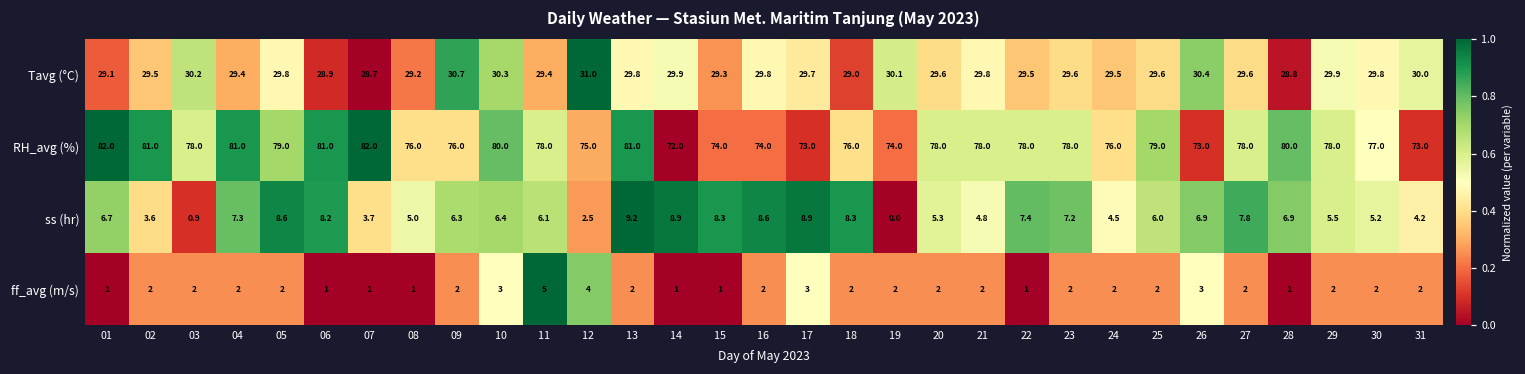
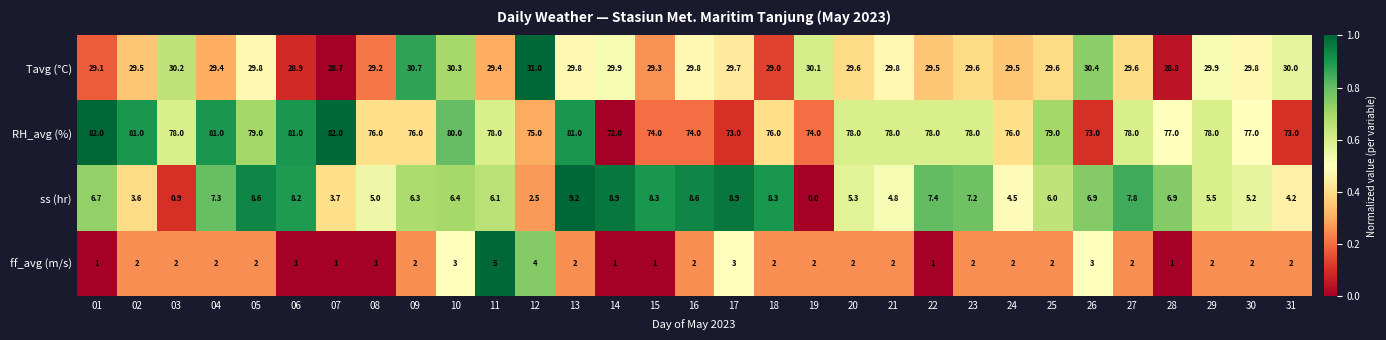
  {
    "Tavg (°C)": {
      "01": 29.1,
      "02": 29.5,
      "03": 30.2,
      "04": 29.4,
      "05": 29.8,
      "06": 28.9,
      "07": 28.7,
      "08": 29.2,
      "09": 30.7,
      "10": 30.3,
      "11": 29.4,
      "12": 31.0,
      "13": 29.8,
      "14": 29.9,
      "15": 29.3,
      "16": 29.8,
      "17": 29.7,
      "18": 29.0,
      "19": 30.1,
      "20": 29.6,
      "21": 29.8,
      "22": 29.5,
      "23": 29.6,
      "24": 29.5,
      "25": 29.6,
      "26": 30.4,
      "27": 29.6,
      "28": 28.8,
      "29": 29.9,
      "30": 29.8,
      "31": 30.0
    },
    "RH_avg (%)": {
      "01": 82.0,
      "02": 81.0,
      "03": 78.0,
      "04": 81.0,
      "05": 79.0,
      "06": 81.0,
      "07": 82.0,
      "08": 76.0,
      "09": 76.0,
      "10": 80.0,
      "11": 78.0,
      "12": 75.0,
      "13": 81.0,
      "14": 72.0,
      "15": 74.0,
      "16": 74.0,
      "17": 73.0,
      "18": 76.0,
      "19": 74.0,
      "20": 78.0,
      "21": 78.0,
      "22": 78.0,
      "23": 78.0,
      "24": 76.0,
      "25": 79.0,
      "26": 73.0,
      "27": 78.0,
-     "28": 80.0,
+     "28": 77.0,
      "29": 78.0,
      "30": 77.0,
      "31": 73.0
    },
    "ss (hr)": {
      "01": 6.7,
      "02": 3.6,
      "03": 0.9,
      "04": 7.3,
      "05": 8.6,
      "06": 8.2,
      "07": 3.7,
      "08": 5.0,
      "09": 6.3,
      "10": 6.4,
      "11": 6.1,
      "12": 2.5,
      "13": 9.2,
      "14": 8.9,
      "15": 8.3,
      "16": 8.6,
      "17": 8.9,
      "18": 8.3,
      "19": 0.0,
      "20": 5.3,
      "21": 4.8,
      "22": 7.4,
      "23": 7.2,
      "24": 4.5,
      "25": 6.0,
      "26": 6.9,
      "27": 7.8,
      "28": 6.9,
      "29": 5.5,
      "30": 5.2,
      "31": 4.2
    },
    "ff_avg (m/s)": {
      "01": 1,
      "02": 2,
      "03": 2,
      "04": 2,
      "05": 2,
      "06": 1,
      "07": 1,
      "08": 1,
      "09": 2,
      "10": 3,
      "11": 5,
      "12": 4,
      "13": 2,
      "14": 1,
      "15": 1,
      "16": 2,
      "17": 3,
      "18": 2,
      "19": 2,
      "20": 2,
      "21": 2,
      "22": 1,
      "23": 2,
      "24": 2,
      "25": 2,
      "26": 3,
      "27": 2,
      "28": 1,
      "29": 2,
      "30": 2,
      "31": 2
    }
  }
